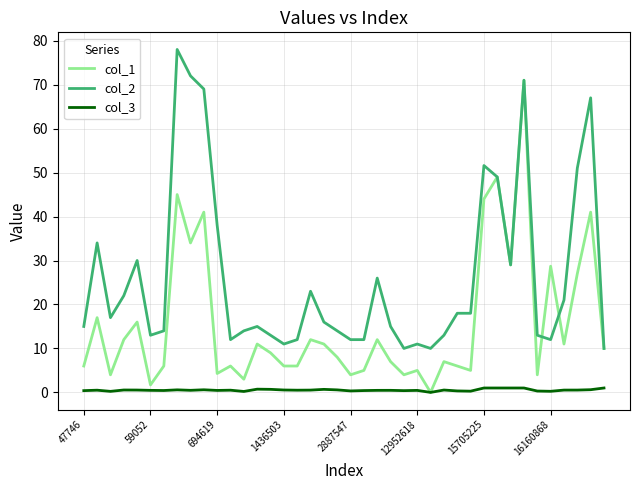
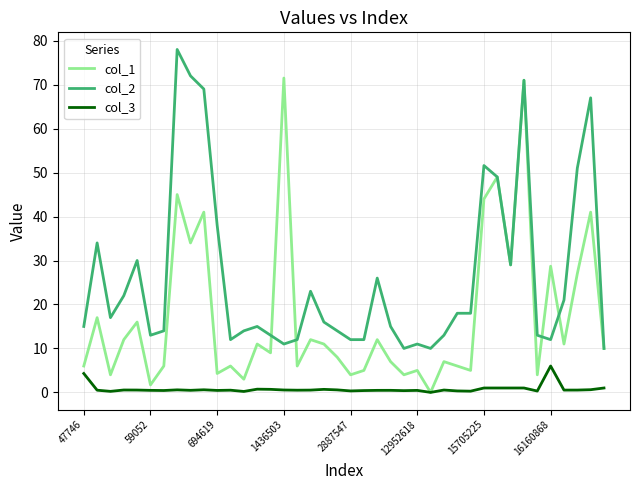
  {
    "col_1": {
      "47746": 6,
      "59052": 2,
      "694619": 4,
-     "1436503": 6,
+     "1436503": 72,
      "2887547": 4,
      "12952618": 5,
      "15705225": 44,
      "16160868": 29
    },
    "col_2": {
      "47746": 15,
      "59052": 13,
      "694619": 38,
      "1436503": 11,
      "2887547": 12,
      "12952618": 11,
      "15705225": 52,
      "16160868": 12
    },
    "col_3": {
-     "47746": 0,
+     "47746": 4,
      "59052": 0,
      "694619": 0,
      "1436503": 1,
      "2887547": 0,
      "12952618": 0,
      "15705225": 1,
-     "16160868": 0
+     "16160868": 6
    }
  }
